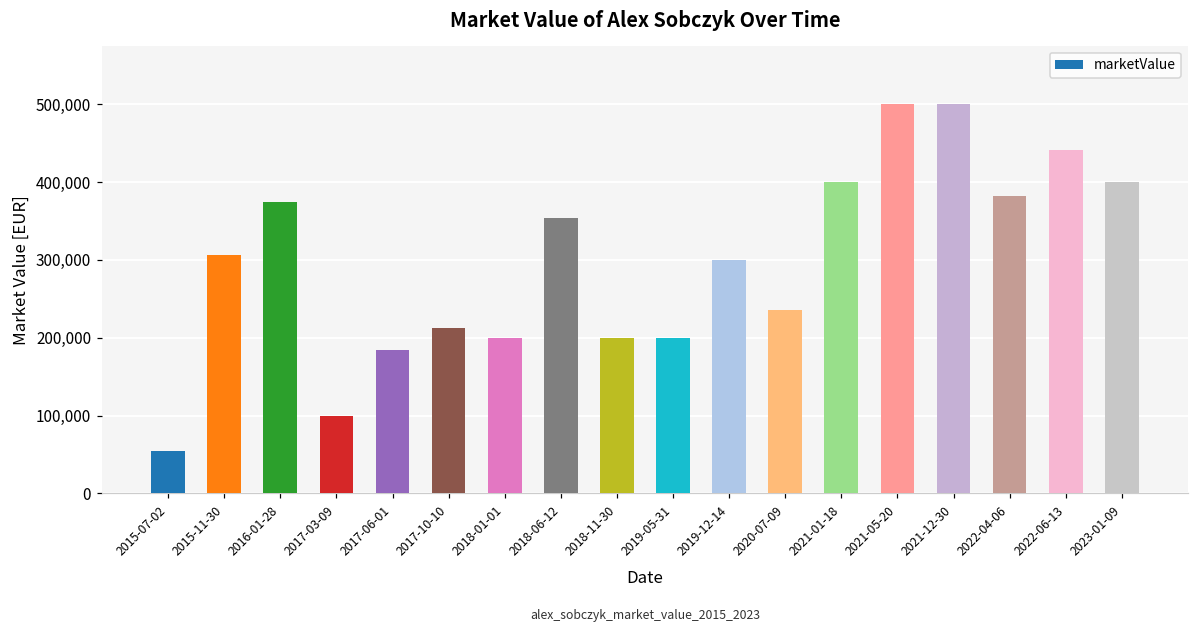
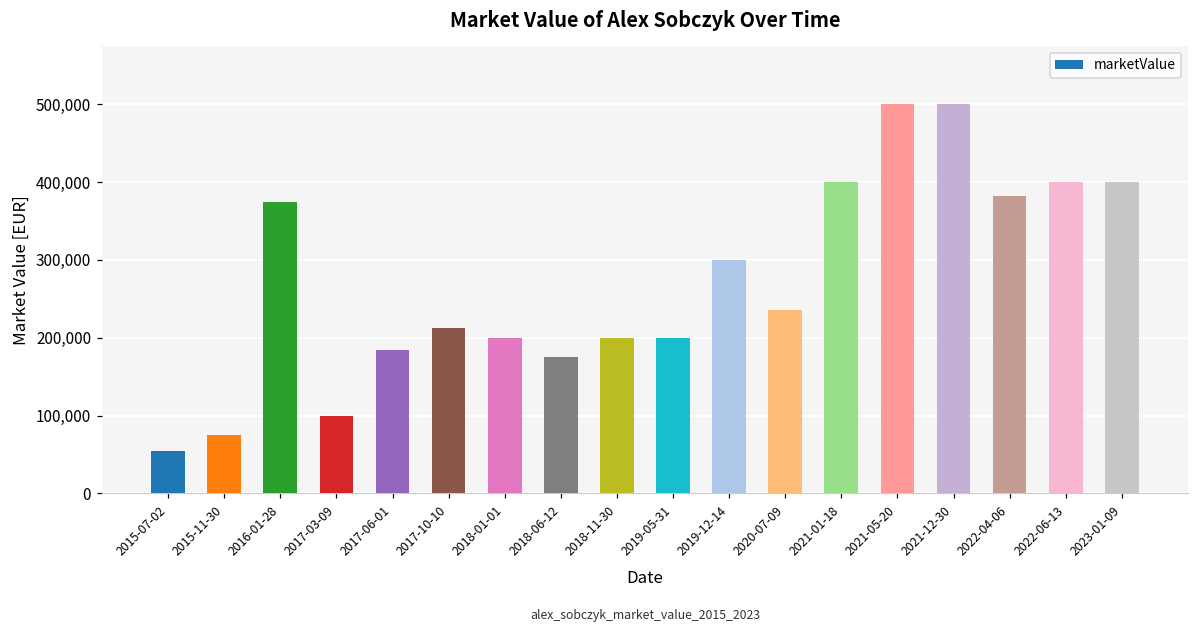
  {
    "2015-07-02": "50,000",
-   "2015-11-30": "310,000",
+   "2015-11-30": "80,000",
    "2016-01-28": "370,000",
    "2017-03-09": "100,000",
    "2017-06-01": "180,000",
    "2017-10-10": "210,000",
    "2018-01-01": "200,000",
-   "2018-06-12": "350,000",
+   "2018-06-12": "180,000",
    "2018-11-30": "200,000",
    "2019-05-31": "200,000",
    "2019-12-14": "300,000",
    "2020-07-09": "240,000",
    "2021-01-18": "400,000",
    "2021-05-20": "500,000",
    "2021-12-30": "500,000",
    "2022-04-06": "380,000",
-   "2022-06-13": "440,000",
+   "2022-06-13": "400,000",
    "2023-01-09": "400,000"
  }
